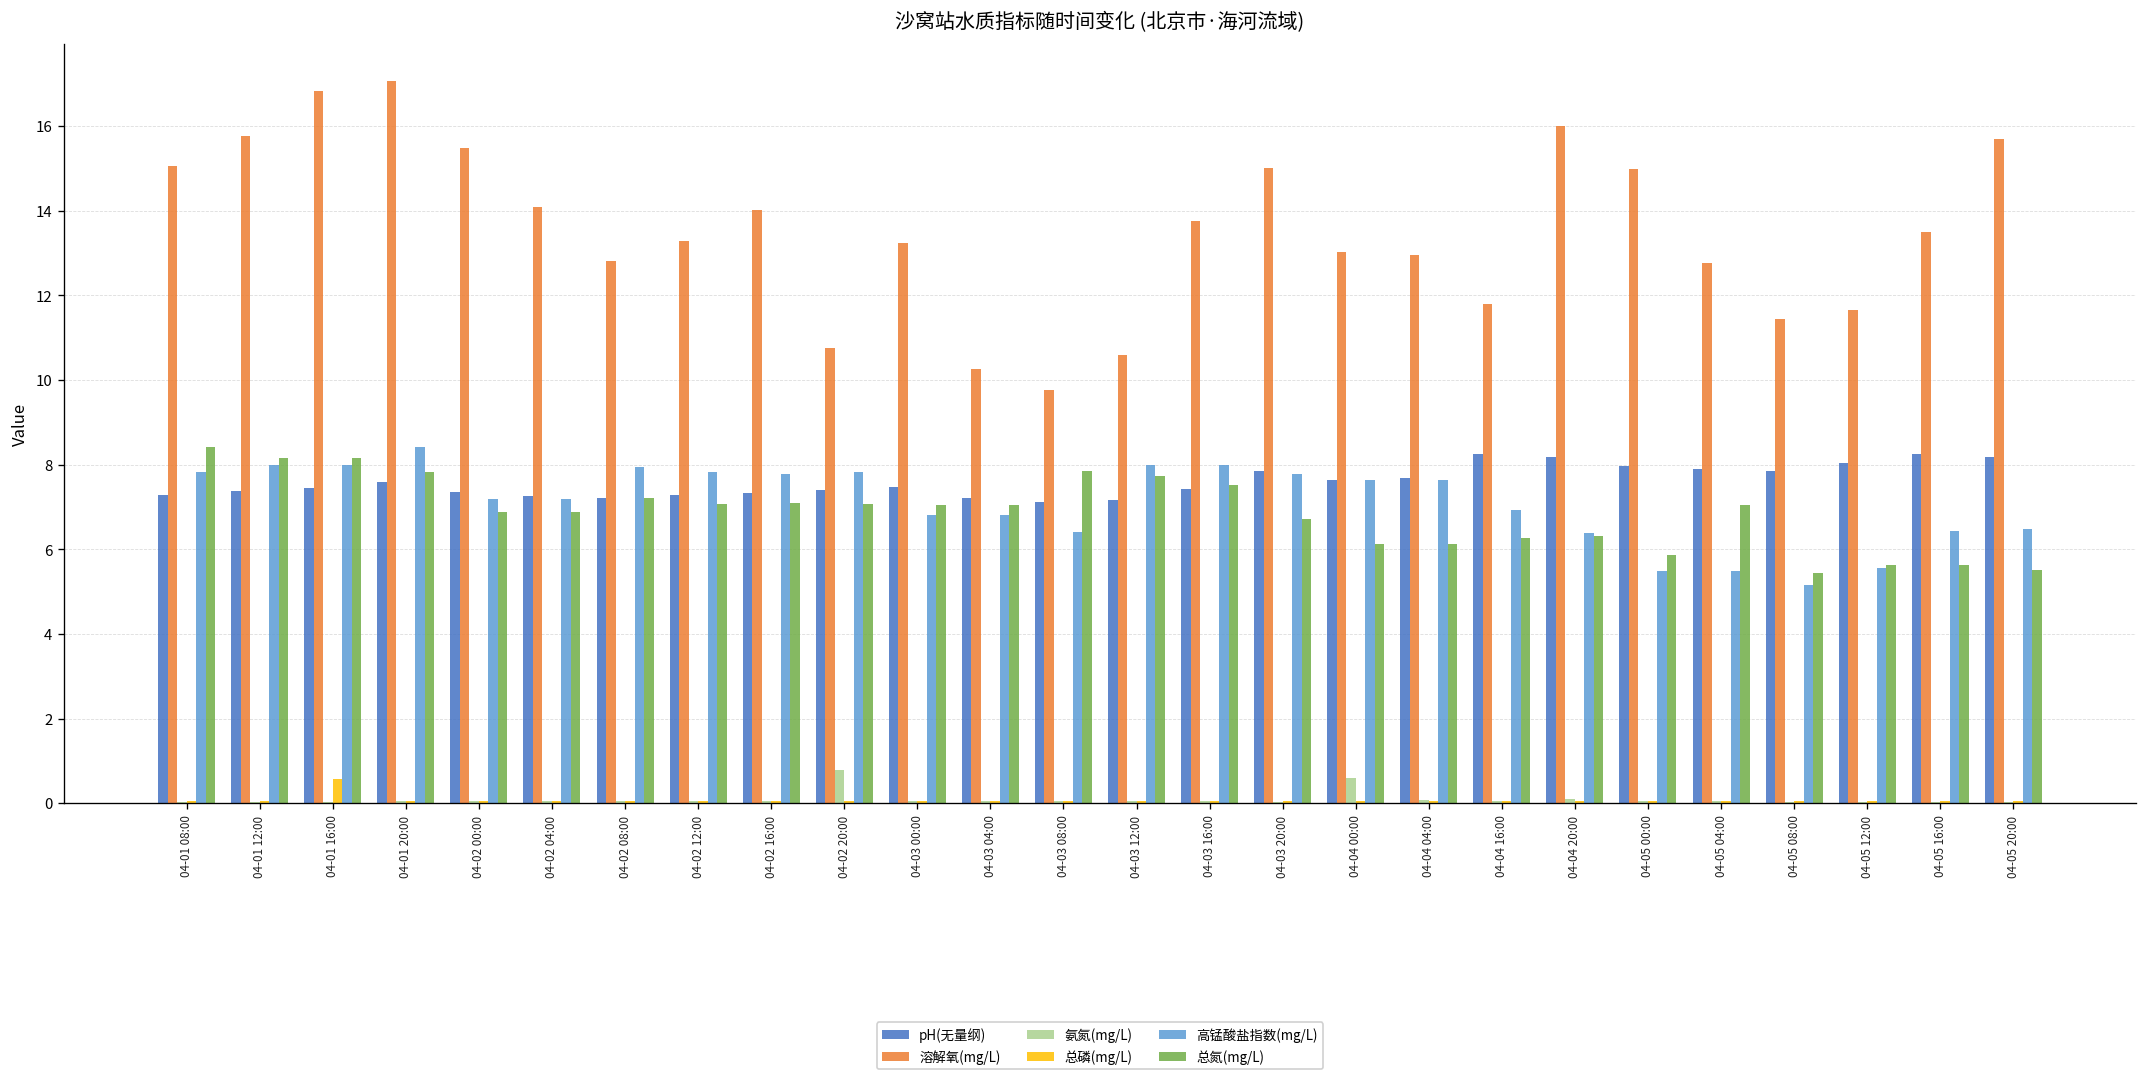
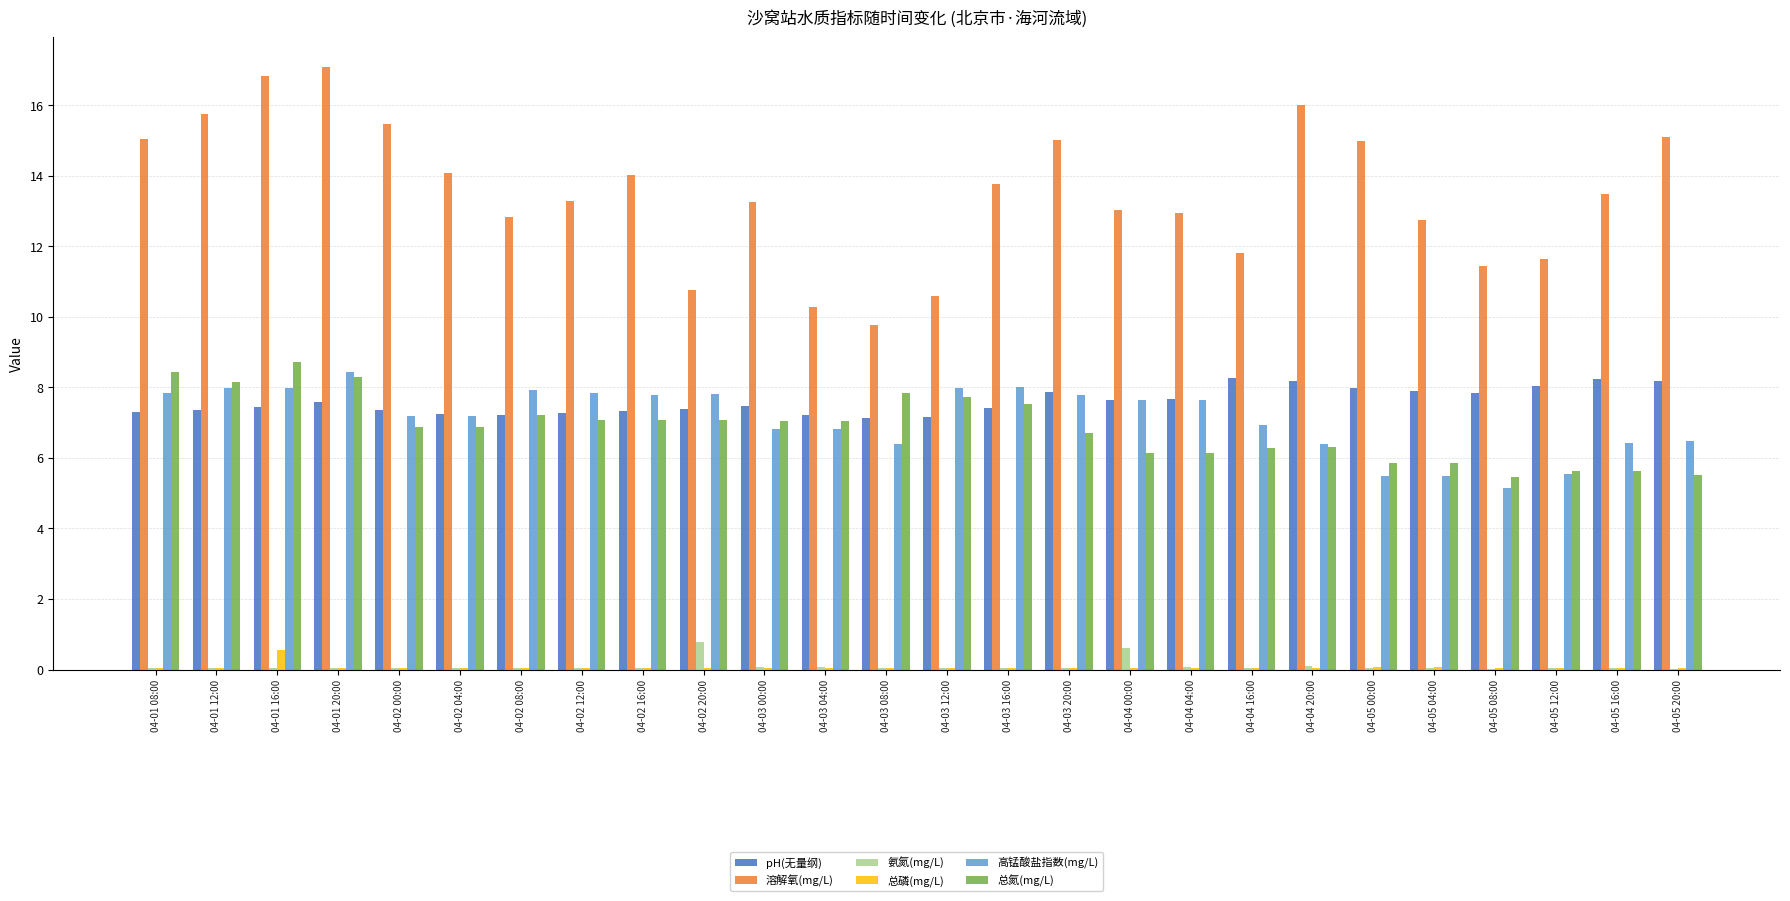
  {
    "溶解氧(mg/L)": {
      "04-01 08:00": 15.1,
      "04-01 12:00": 15.8,
      "04-01 16:00": 16.8,
      "04-01 20:00": 17.1,
      "04-02 00:00": 15.5,
      "04-02 04:00": 14.1,
      "04-02 08:00": 12.8,
      "04-02 12:00": 13.3,
      "04-02 16:00": 14.0,
      "04-02 20:00": 10.8,
      "04-03 00:00": 13.3,
      "04-03 04:00": 10.3,
      "04-03 08:00": 9.8,
      "04-03 12:00": 10.6,
      "04-03 16:00": 13.8,
      "04-03 20:00": 15.0,
      "04-04 00:00": 13.0,
      "04-04 04:00": 13.0,
      "04-04 16:00": 11.8,
      "04-04 20:00": 16.0,
      "04-05 00:00": 15.0,
      "04-05 04:00": 12.8,
      "04-05 08:00": 11.4,
      "04-05 12:00": 11.7,
      "04-05 16:00": 13.5,
-     "04-05 20:00": 15.7
+     "04-05 20:00": 15.1
    },
    "氨氮(mg/L)": {
      "04-02 20:00": 0.8,
      "04-04 00:00": 0.6,
      "04-04 04:00": 0.1,
      "04-04 20:00": 0.1
    },
    "总磷(mg/L)": {
      "04-01 16:00": 0.6
    },
    "总氮(mg/L)": {
      "04-01 08:00": 8.4,
      "04-01 12:00": 8.2,
-     "04-01 16:00": 8.2,
-     "04-01 20:00": 7.8,
+     "04-01 16:00": 8.7,
+     "04-01 20:00": 8.3,
      "04-02 00:00": 6.9,
      "04-02 04:00": 6.9,
      "04-02 08:00": 7.2,
      "04-02 12:00": 7.1,
      "04-02 16:00": 7.1,
      "04-02 20:00": 7.1,
      "04-03 00:00": 7.0,
      "04-03 04:00": 7.0,
      "04-03 08:00": 7.8,
      "04-03 12:00": 7.7,
      "04-03 16:00": 7.5,
      "04-03 20:00": 6.7,
      "04-04 00:00": 6.1,
      "04-04 04:00": 6.1,
      "04-04 16:00": 6.3,
      "04-04 20:00": 6.3,
      "04-05 00:00": 5.9,
-     "04-05 04:00": 7.0,
+     "04-05 04:00": 5.9,
      "04-05 08:00": 5.5,
      "04-05 12:00": 5.6,
      "04-05 16:00": 5.6,
      "04-05 20:00": 5.5
    }
  }
